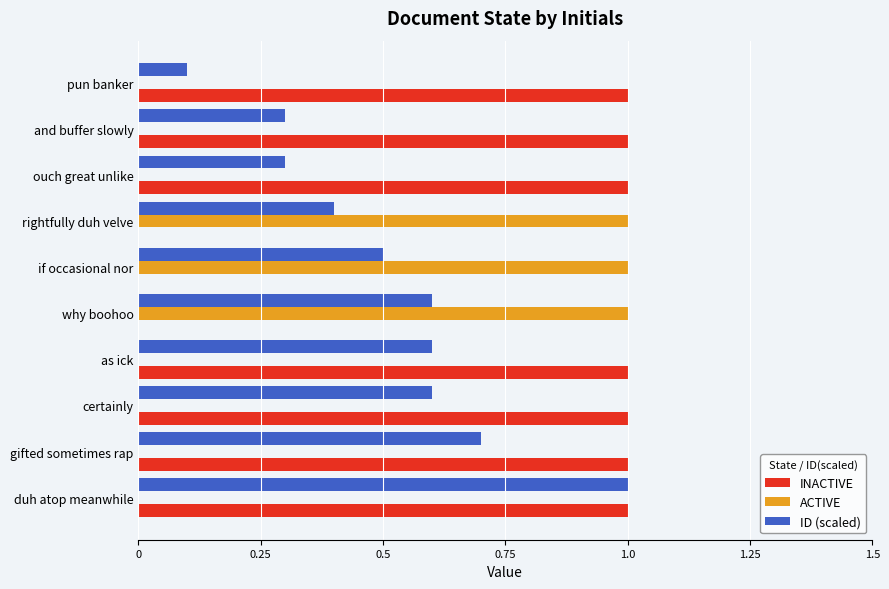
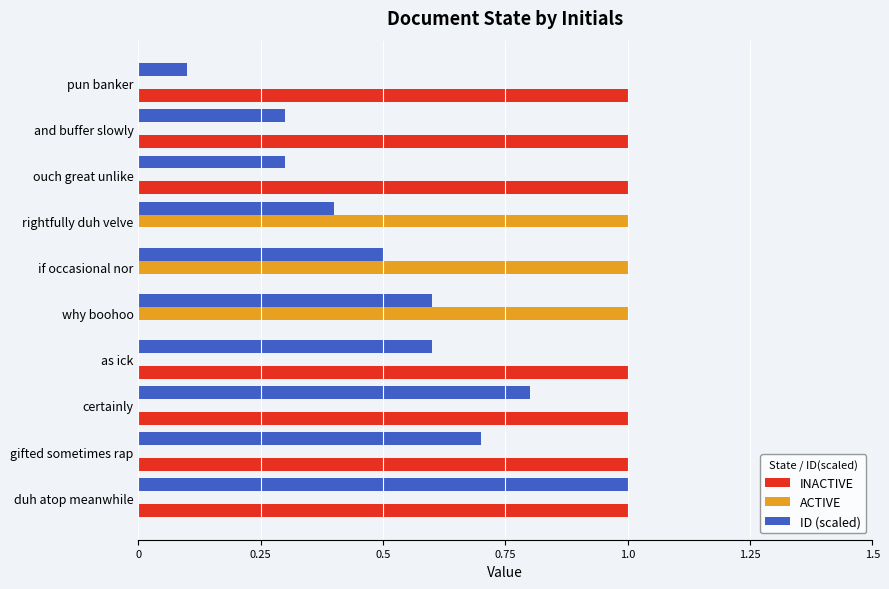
  {
    "INACTIVE": {
      "pun banker": 1.00,
      "and buffer slowly": 1.00,
      "ouch great unlike": 1.00,
      "rightfully duh velve": 0.00,
      "if occasional nor": 0.00,
      "why boohoo": 0.00,
      "as ick": 1.00,
      "certainly": 1.00,
      "gifted sometimes rap": 1.00,
      "duh atop meanwhile": 1.00
    },
    "ACTIVE": {
      "pun banker": 0.00,
      "and buffer slowly": 0.00,
      "ouch great unlike": 0.00,
      "rightfully duh velve": 1.00,
      "if occasional nor": 1.00,
      "why boohoo": 1.00,
      "as ick": 0.00,
      "certainly": 0.00,
      "gifted sometimes rap": 0.00,
      "duh atop meanwhile": 0.00
    },
    "ID (scaled)": {
      "pun banker": 0.10,
      "and buffer slowly": 0.30,
      "ouch great unlike": 0.30,
      "rightfully duh velve": 0.40,
      "if occasional nor": 0.50,
      "why boohoo": 0.60,
      "as ick": 0.60,
-     "certainly": 0.60,
+     "certainly": 0.80,
      "gifted sometimes rap": 0.70,
      "duh atop meanwhile": 1.00
    }
  }
